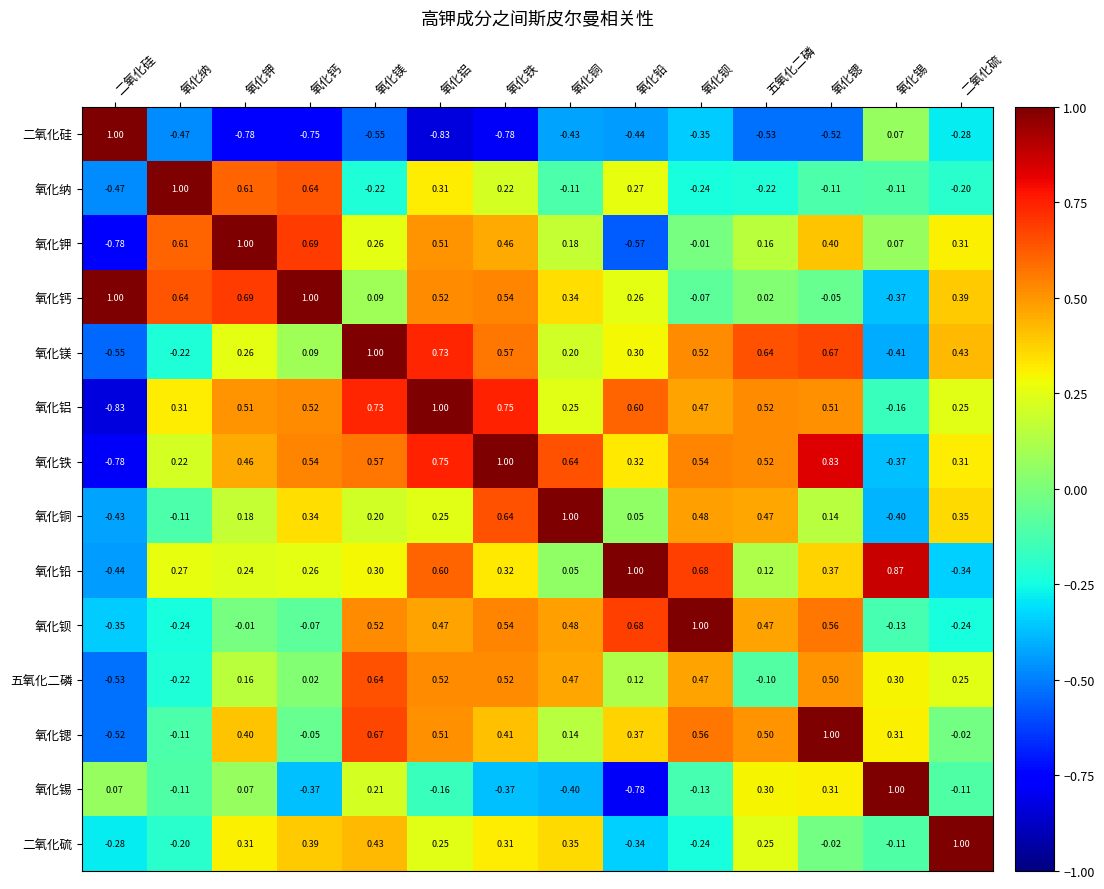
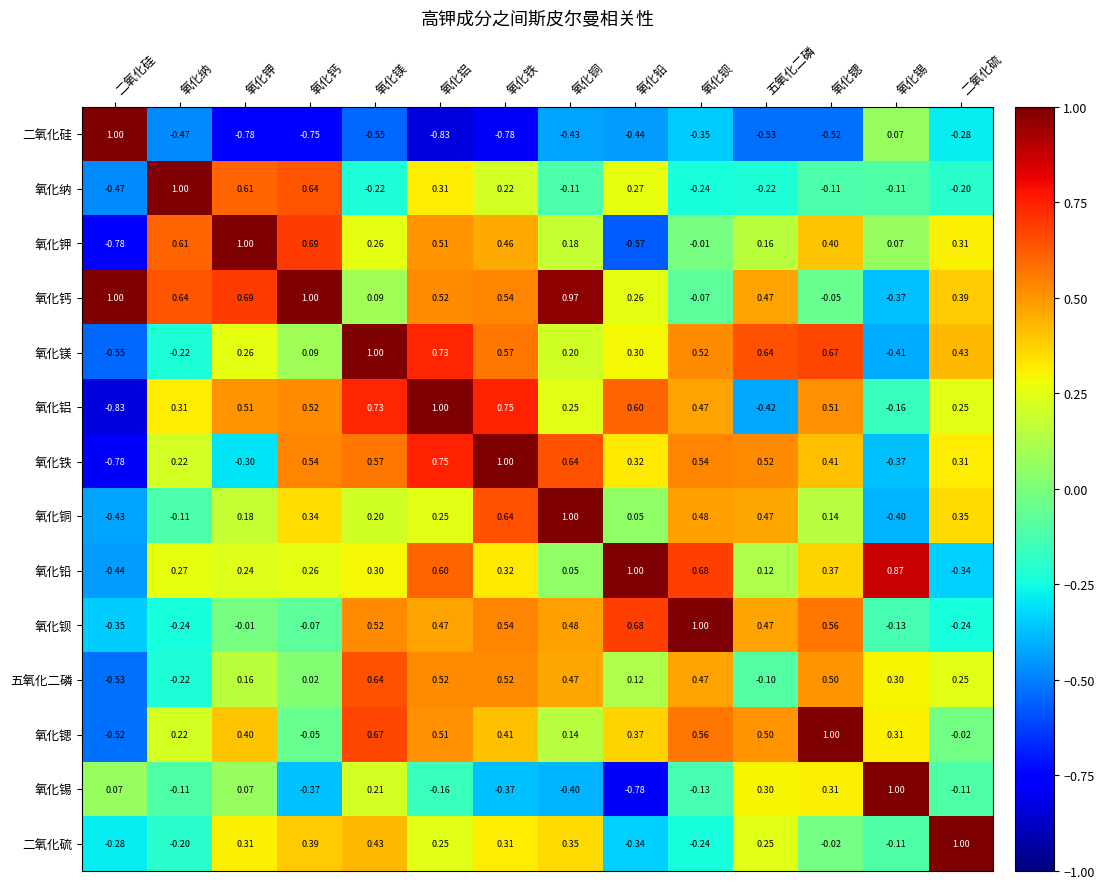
  {
    "二氧化硅": {
      "二氧化硅": 1.00,
      "氧化纳": -0.47,
      "氧化钾": -0.78,
      "氧化钙": -0.75,
      "氧化镁": -0.55,
      "氧化铝": -0.83,
      "氧化铁": -0.78,
      "氧化铜": -0.43,
      "氧化铅": -0.44,
      "氧化钡": -0.35,
      "五氧化二磷": -0.53,
      "氧化锶": -0.52,
      "氧化锡": 0.07,
      "二氧化硫": -0.28
    },
    "氧化纳": {
      "二氧化硅": -0.47,
      "氧化纳": 1.00,
      "氧化钾": 0.61,
      "氧化钙": 0.64,
      "氧化镁": -0.22,
      "氧化铝": 0.31,
      "氧化铁": 0.22,
      "氧化铜": -0.11,
      "氧化铅": 0.27,
      "氧化钡": -0.24,
      "五氧化二磷": -0.22,
      "氧化锶": -0.11,
      "氧化锡": -0.11,
      "二氧化硫": -0.20
    },
    "氧化钾": {
      "二氧化硅": -0.78,
      "氧化纳": 0.61,
      "氧化钾": 1.00,
      "氧化钙": 0.69,
      "氧化镁": 0.26,
      "氧化铝": 0.51,
      "氧化铁": 0.46,
      "氧化铜": 0.18,
      "氧化铅": -0.57,
      "氧化钡": -0.01,
      "五氧化二磷": 0.16,
      "氧化锶": 0.40,
      "氧化锡": 0.07,
      "二氧化硫": 0.31
    },
    "氧化钙": {
      "二氧化硅": 1.00,
      "氧化纳": 0.64,
      "氧化钾": 0.69,
      "氧化钙": 1.00,
      "氧化镁": 0.09,
      "氧化铝": 0.52,
      "氧化铁": 0.54,
-     "氧化铜": 0.34,
+     "氧化铜": 0.97,
      "氧化铅": 0.26,
      "氧化钡": -0.07,
-     "五氧化二磷": 0.02,
+     "五氧化二磷": 0.47,
      "氧化锶": -0.05,
      "氧化锡": -0.37,
      "二氧化硫": 0.39
    },
    "氧化镁": {
      "二氧化硅": -0.55,
      "氧化纳": -0.22,
      "氧化钾": 0.26,
      "氧化钙": 0.09,
      "氧化镁": 1.00,
      "氧化铝": 0.73,
      "氧化铁": 0.57,
      "氧化铜": 0.20,
      "氧化铅": 0.30,
      "氧化钡": 0.52,
      "五氧化二磷": 0.64,
      "氧化锶": 0.67,
      "氧化锡": -0.41,
      "二氧化硫": 0.43
    },
    "氧化铝": {
      "二氧化硅": -0.83,
      "氧化纳": 0.31,
      "氧化钾": 0.51,
      "氧化钙": 0.52,
      "氧化镁": 0.73,
      "氧化铝": 1.00,
      "氧化铁": 0.75,
      "氧化铜": 0.25,
      "氧化铅": 0.60,
      "氧化钡": 0.47,
-     "五氧化二磷": 0.52,
+     "五氧化二磷": -0.42,
      "氧化锶": 0.51,
      "氧化锡": -0.16,
      "二氧化硫": 0.25
    },
    "氧化铁": {
      "二氧化硅": -0.78,
      "氧化纳": 0.22,
-     "氧化钾": 0.46,
+     "氧化钾": -0.30,
      "氧化钙": 0.54,
      "氧化镁": 0.57,
      "氧化铝": 0.75,
      "氧化铁": 1.00,
      "氧化铜": 0.64,
      "氧化铅": 0.32,
      "氧化钡": 0.54,
      "五氧化二磷": 0.52,
-     "氧化锶": 0.83,
+     "氧化锶": 0.41,
      "氧化锡": -0.37,
      "二氧化硫": 0.31
    },
    "氧化铜": {
      "二氧化硅": -0.43,
      "氧化纳": -0.11,
      "氧化钾": 0.18,
      "氧化钙": 0.34,
      "氧化镁": 0.20,
      "氧化铝": 0.25,
      "氧化铁": 0.64,
      "氧化铜": 1.00,
      "氧化铅": 0.05,
      "氧化钡": 0.48,
      "五氧化二磷": 0.47,
      "氧化锶": 0.14,
      "氧化锡": -0.40,
      "二氧化硫": 0.35
    },
    "氧化铅": {
      "二氧化硅": -0.44,
      "氧化纳": 0.27,
      "氧化钾": 0.24,
      "氧化钙": 0.26,
      "氧化镁": 0.30,
      "氧化铝": 0.60,
      "氧化铁": 0.32,
      "氧化铜": 0.05,
      "氧化铅": 1.00,
      "氧化钡": 0.68,
      "五氧化二磷": 0.12,
      "氧化锶": 0.37,
      "氧化锡": 0.87,
      "二氧化硫": -0.34
    },
    "氧化钡": {
      "二氧化硅": -0.35,
      "氧化纳": -0.24,
      "氧化钾": -0.01,
      "氧化钙": -0.07,
      "氧化镁": 0.52,
      "氧化铝": 0.47,
      "氧化铁": 0.54,
      "氧化铜": 0.48,
      "氧化铅": 0.68,
      "氧化钡": 1.00,
      "五氧化二磷": 0.47,
      "氧化锶": 0.56,
      "氧化锡": -0.13,
      "二氧化硫": -0.24
    },
    "五氧化二磷": {
      "二氧化硅": -0.53,
      "氧化纳": -0.22,
      "氧化钾": 0.16,
      "氧化钙": 0.02,
      "氧化镁": 0.64,
      "氧化铝": 0.52,
      "氧化铁": 0.52,
      "氧化铜": 0.47,
      "氧化铅": 0.12,
      "氧化钡": 0.47,
      "五氧化二磷": -0.10,
      "氧化锶": 0.50,
      "氧化锡": 0.30,
      "二氧化硫": 0.25
    },
    "氧化锶": {
      "二氧化硅": -0.52,
-     "氧化纳": -0.11,
+     "氧化纳": 0.22,
      "氧化钾": 0.40,
      "氧化钙": -0.05,
      "氧化镁": 0.67,
      "氧化铝": 0.51,
      "氧化铁": 0.41,
      "氧化铜": 0.14,
      "氧化铅": 0.37,
      "氧化钡": 0.56,
      "五氧化二磷": 0.50,
      "氧化锶": 1.00,
      "氧化锡": 0.31,
      "二氧化硫": -0.02
    },
    "氧化锡": {
      "二氧化硅": 0.07,
      "氧化纳": -0.11,
      "氧化钾": 0.07,
      "氧化钙": -0.37,
      "氧化镁": 0.21,
      "氧化铝": -0.16,
      "氧化铁": -0.37,
      "氧化铜": -0.40,
      "氧化铅": -0.78,
      "氧化钡": -0.13,
      "五氧化二磷": 0.30,
      "氧化锶": 0.31,
      "氧化锡": 1.00,
      "二氧化硫": -0.11
    },
    "二氧化硫": {
      "二氧化硅": -0.28,
      "氧化纳": -0.20,
      "氧化钾": 0.31,
      "氧化钙": 0.39,
      "氧化镁": 0.43,
      "氧化铝": 0.25,
      "氧化铁": 0.31,
      "氧化铜": 0.35,
      "氧化铅": -0.34,
      "氧化钡": -0.24,
      "五氧化二磷": 0.25,
      "氧化锶": -0.02,
      "氧化锡": -0.11,
      "二氧化硫": 1.00
    }
  }
